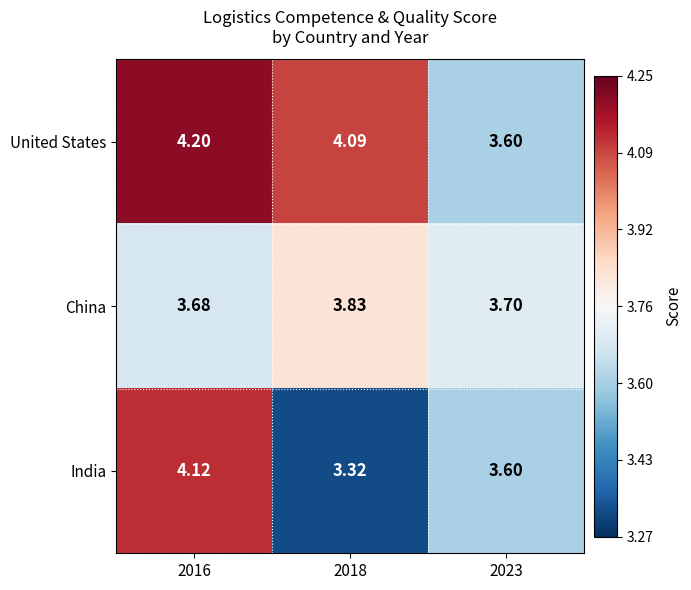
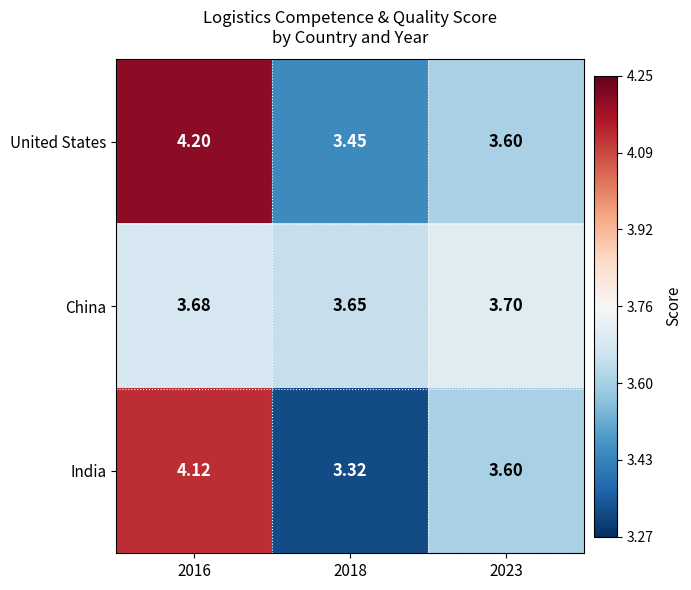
  {
    "United States": {
      "2016": 4.20,
-     "2018": 4.09,
+     "2018": 3.45,
      "2023": 3.60
    },
    "China": {
      "2016": 3.68,
-     "2018": 3.83,
+     "2018": 3.65,
      "2023": 3.70
    },
    "India": {
      "2016": 4.12,
      "2018": 3.32,
      "2023": 3.60
    }
  }
